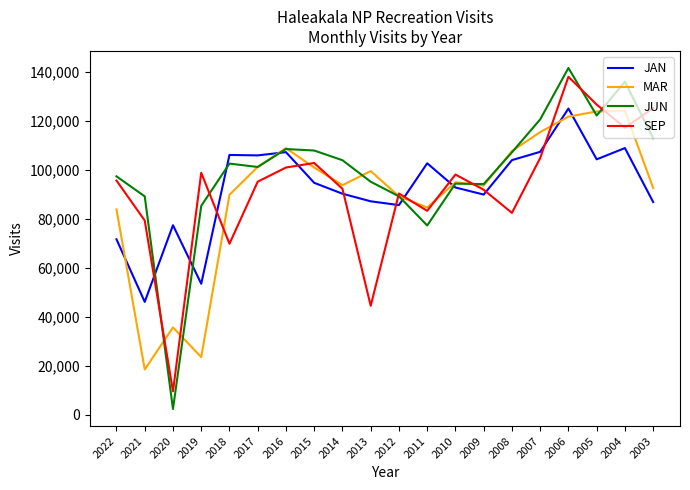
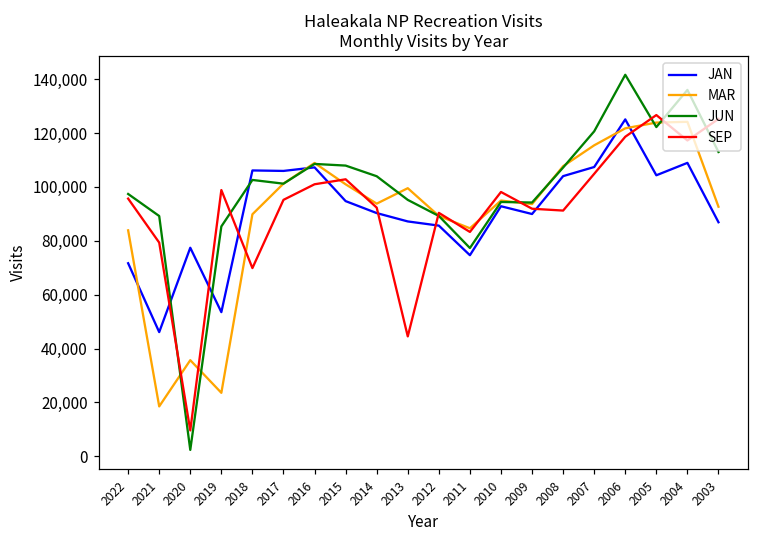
  {
    "JAN": {
      "2022": "72,000",
      "2021": "46,000",
      "2020": "77,000",
      "2019": "54,000",
      "2018": "106,000",
      "2017": "106,000",
      "2016": "107,000",
      "2015": "95,000",
      "2014": "90,000",
      "2013": "87,000",
      "2012": "86,000",
-     "2011": "103,000",
+     "2011": "75,000",
      "2010": "93,000",
      "2009": "90,000",
      "2008": "104,000",
      "2007": "107,000",
      "2006": "125,000",
      "2005": "104,000",
      "2004": "109,000",
      "2003": "87,000"
    },
    "MAR": {
      "2022": "84,000",
      "2021": "19,000",
      "2020": "36,000",
      "2019": "24,000",
      "2018": "90,000",
      "2015": "101,000",
      "2014": "94,000",
      "2013": "100,000",
      "2011": "85,000",
      "2007": "115,000",
      "2006": "122,000",
      "2005": "124,000",
      "2003": "93,000"
    },
    "JUN": {
      "2022": "97,000",
      "2021": "89,000",
      "2020": "2,000",
      "2019": "85,000",
      "2018": "103,000",
      "2015": "108,000",
      "2014": "104,000",
      "2013": "95,000",
      "2011": "77,000",
      "2007": "121,000",
      "2006": "142,000",
      "2005": "122,000",
      "2003": "113,000"
    },
    "SEP": {
      "2022": "96,000",
      "2021": "79,000",
      "2020": "10,000",
      "2019": "99,000",
      "2018": "70,000",
      "2017": "95,000",
      "2016": "101,000",
      "2015": "103,000",
      "2014": "92,000",
      "2013": "45,000",
      "2012": "90,000",
      "2011": "83,000",
      "2010": "98,000",
      "2009": "92,000",
-     "2008": "82,000",
+     "2008": "91,000",
      "2007": "105,000",
-     "2006": "138,000",
+     "2006": "119,000",
      "2005": "127,000"
    }
  }
